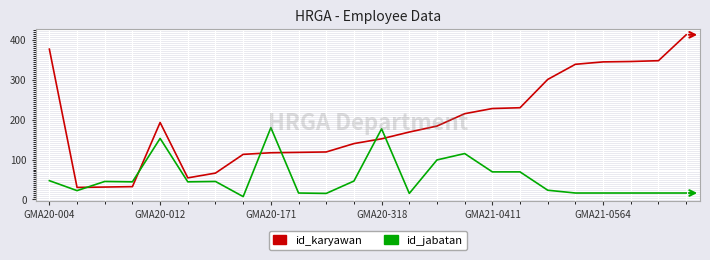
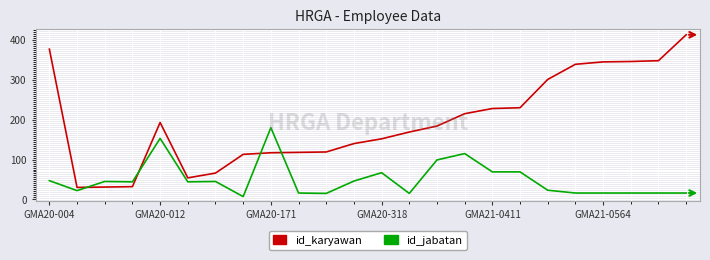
  {
    "id_karyawan": {
      "GMA20-004": 380,
      "GMA20-012": 190,
      "GMA20-171": 120,
      "GMA20-318": 150,
      "GMA21-0411": 230,
      "GMA21-0564": 350
    },
    "id_jabatan": {
      "GMA20-004": 50,
      "GMA20-012": 150,
      "GMA20-171": 180,
-     "GMA20-318": 180,
+     "GMA20-318": 70,
      "GMA21-0411": 70,
      "GMA21-0564": 20
    }
  }
